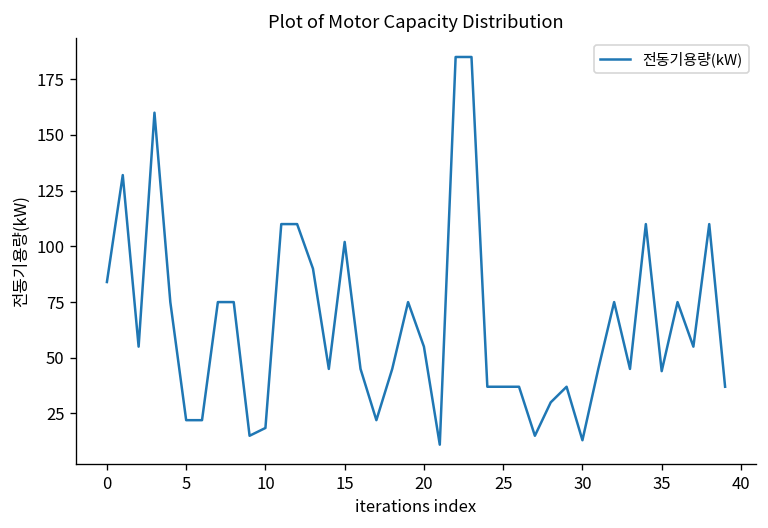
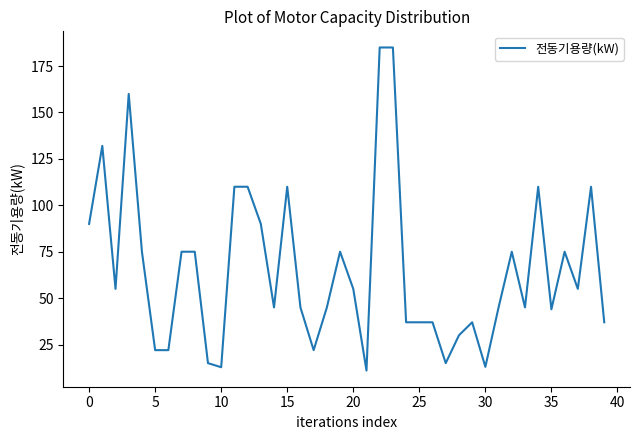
  {
-   "0": 84,
+   "0": 90,
    "5": 22,
-   "10": 19,
-   "15": 102,
+   "10": 13,
+   "15": 110,
    "20": 55,
    "25": 37,
    "30": 13,
    "35": 44
  }
